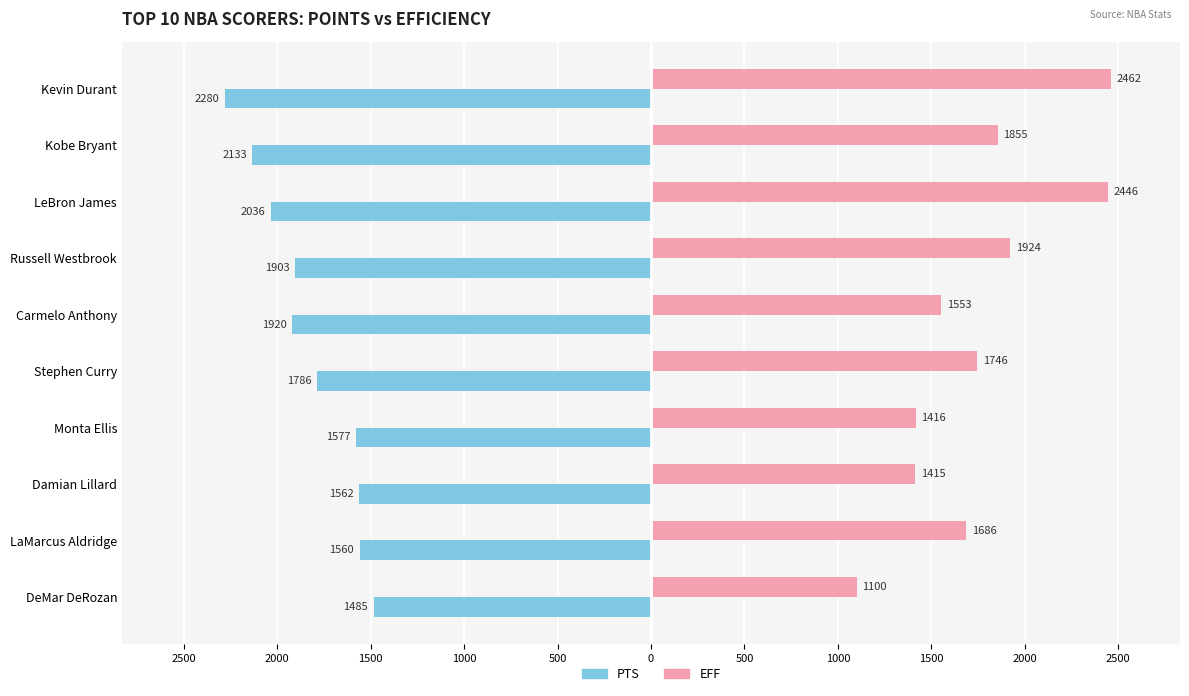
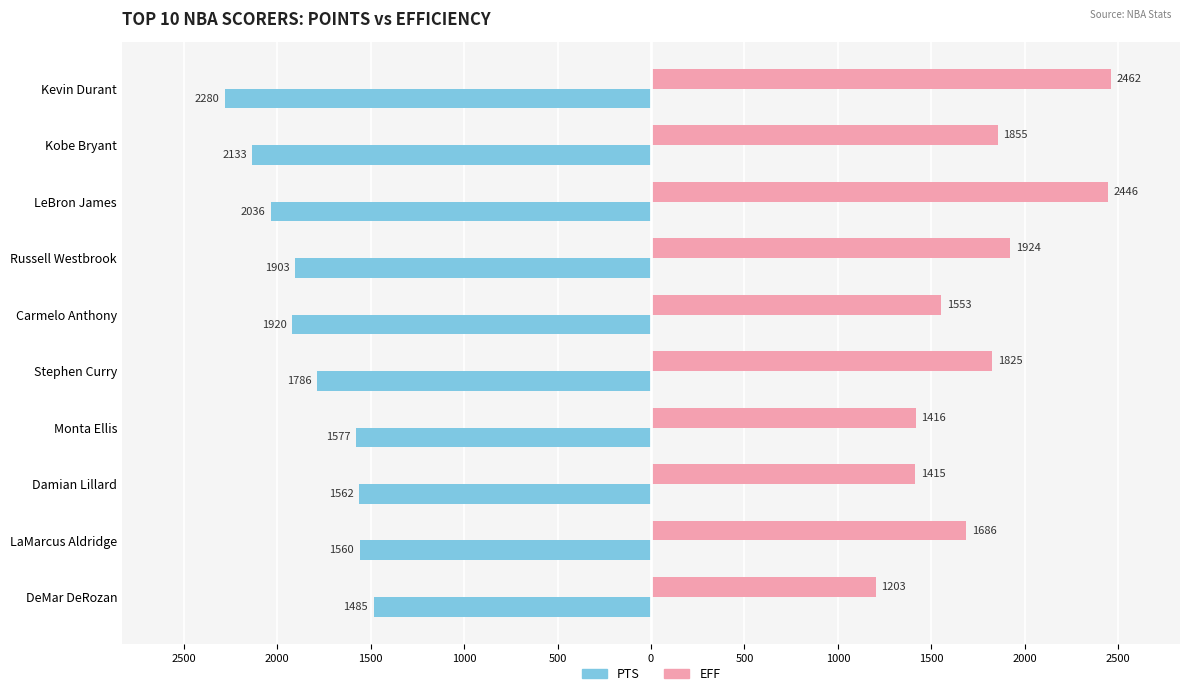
  {
    "EFF": {
      "Kevin Durant": 2462,
      "Kobe Bryant": 1855,
      "LeBron James": 2446,
      "Russell Westbrook": 1924,
      "Carmelo Anthony": 1553,
-     "Stephen Curry": 1746,
+     "Stephen Curry": 1825,
      "Monta Ellis": 1416,
      "Damian Lillard": 1415,
      "LaMarcus Aldridge": 1686,
-     "DeMar DeRozan": 1100
+     "DeMar DeRozan": 1203
    }
  }
